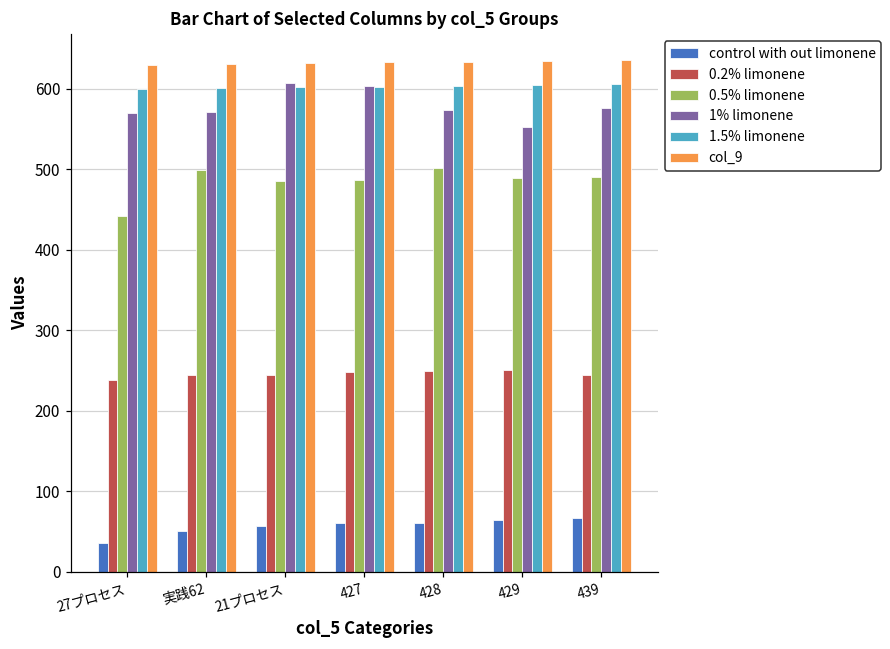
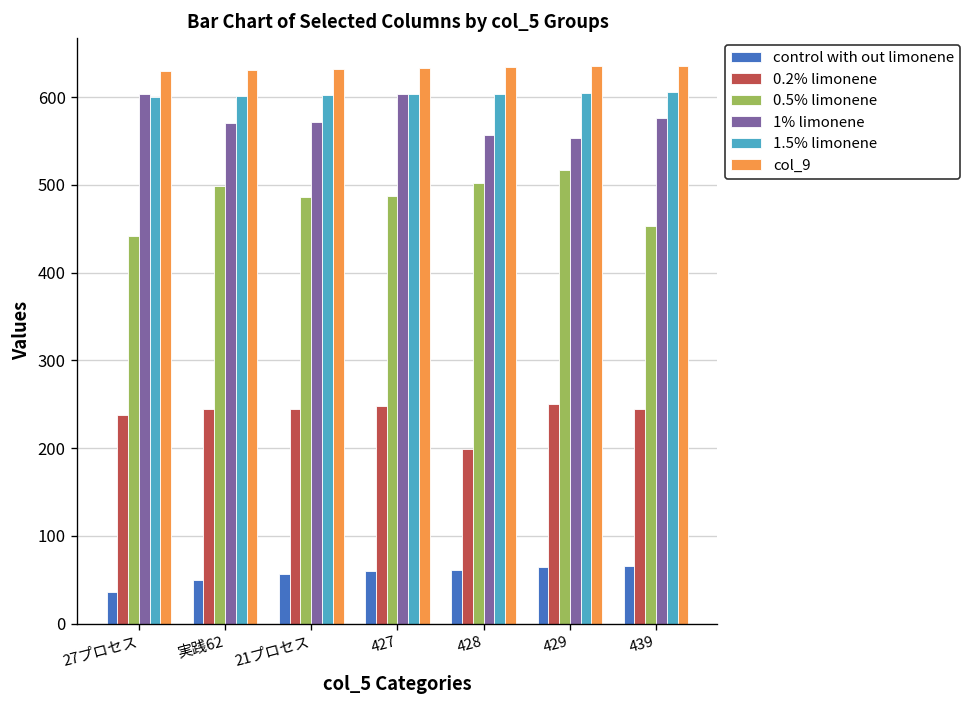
  {
    "0.2% limonene": {
      "27プロセス": 240,
      "実践62": 240,
      "21プロセス": 250,
      "427": 250,
-     "428": 250,
+     "428": 200,
      "429": 250,
      "439": 250
    },
    "0.5% limonene": {
      "27プロセス": 440,
      "実践62": 500,
      "21プロセス": 490,
      "427": 490,
      "428": 500,
-     "429": 490,
-     "439": 490
+     "429": 520,
+     "439": 450
    },
    "1% limonene": {
-     "27プロセス": 570,
+     "27プロセス": 600,
      "実践62": 570,
-     "21プロセス": 610,
+     "21プロセス": 570,
      "427": 600,
-     "428": 570,
+     "428": 560,
      "429": 550,
      "439": 580
    },
    "col_9": {
      "27プロセス": 630,
      "実践62": 630,
      "21プロセス": 630,
      "427": 630,
      "428": 630,
      "429": 640,
      "439": 640
    }
  }
